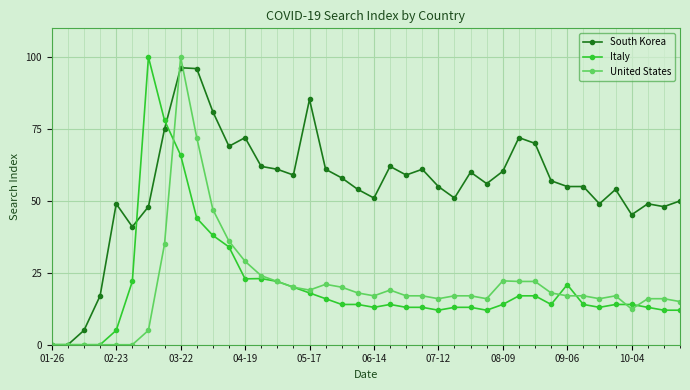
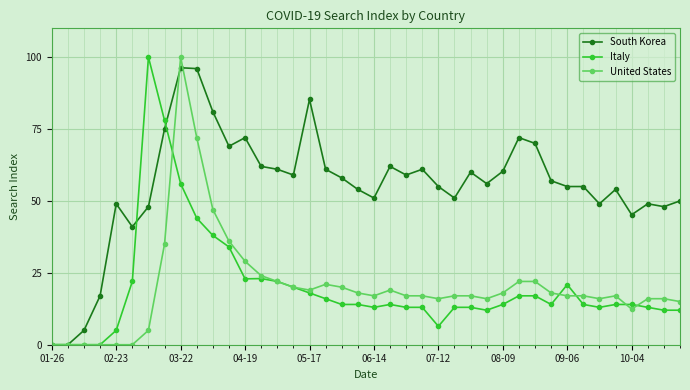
  {
    "South Korea": {
      "02-23": 49,
      "03-22": 96,
      "04-19": 72,
      "05-17": 85,
      "06-14": 51,
      "07-12": 55,
      "08-09": 60,
      "09-06": 55,
      "10-04": 45
    },
    "Italy": {
      "02-23": 5,
-     "03-22": 66,
+     "03-22": 56,
      "04-19": 23,
      "05-17": 18,
      "06-14": 13,
-     "07-12": 12,
+     "07-12": 6,
      "08-09": 14,
      "09-06": 21,
      "10-04": 14
    },
    "United States": {
      "02-23": 0,
      "03-22": 100,
      "04-19": 29,
      "05-17": 19,
      "06-14": 17,
      "07-12": 16,
-     "08-09": 22,
+     "08-09": 18,
      "09-06": 17,
      "10-04": 12
    }
  }
